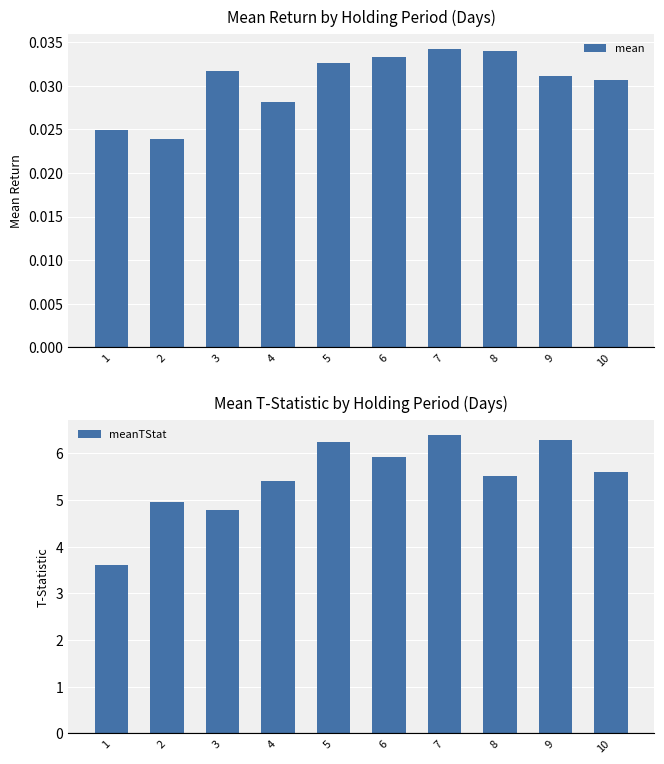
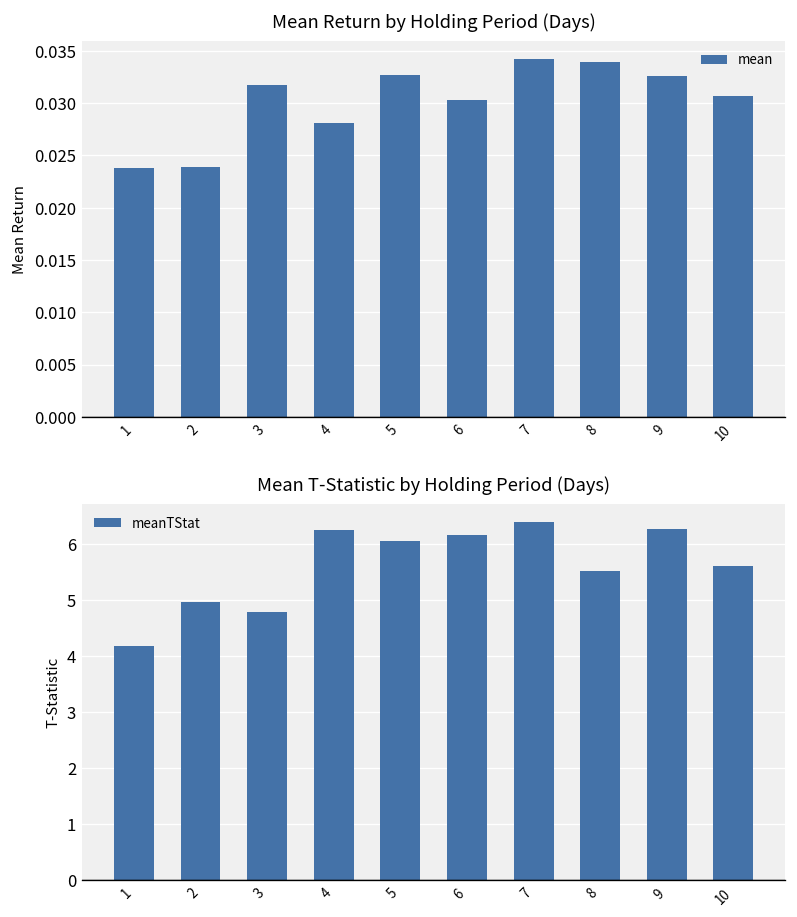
  {
    "Mean Return by Holding Period (Days)": {
-     "1": 0.025,
+     "1": 0.024,
      "2": 0.024,
      "3": 0.032,
      "4": 0.028,
      "5": 0.033,
-     "6": 0.033,
+     "6": 0.030,
      "7": 0.034,
      "8": 0.034,
-     "9": 0.031,
+     "9": 0.033,
      "10": 0.031
    },
    "Mean T-Statistic by Holding Period (Days)": {
-     "1": 3.6,
+     "1": 4.2,
      "2": 5.0,
      "3": 4.8,
-     "4": 5.4,
-     "5": 6.2,
-     "6": 5.9,
+     "4": 6.3,
+     "5": 6.1,
+     "6": 6.2,
      "7": 6.4,
      "8": 5.5,
      "9": 6.3,
      "10": 5.6
    }
  }
